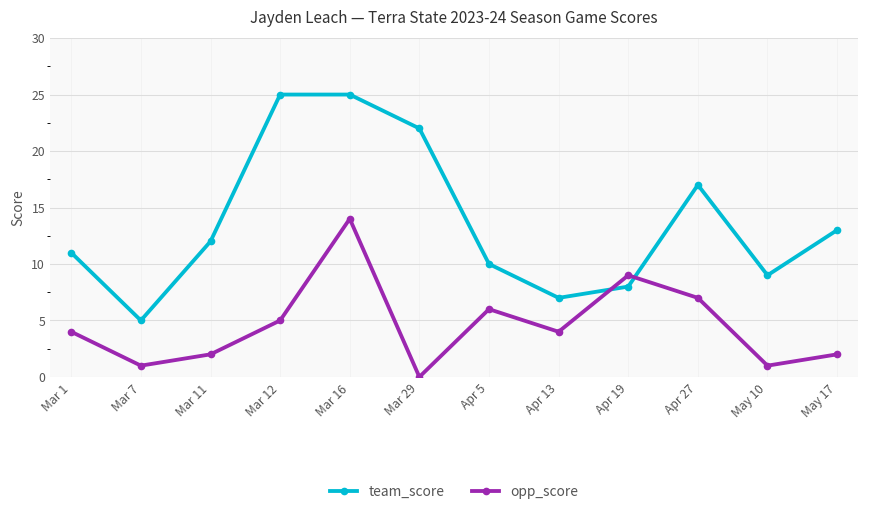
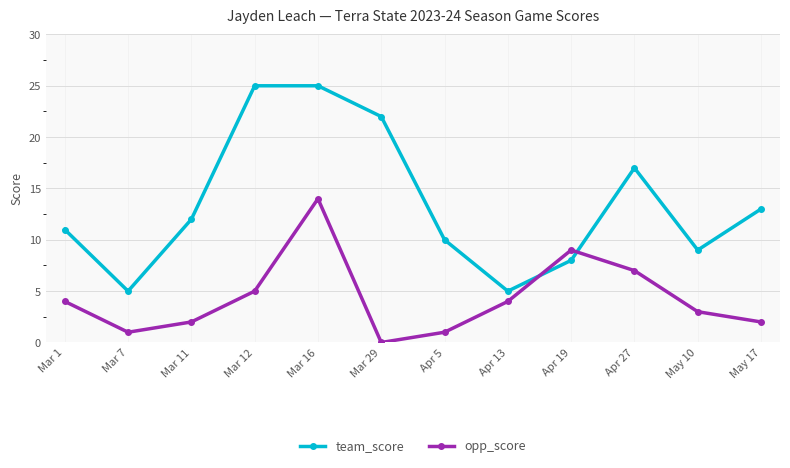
  {
    "team_score": {
      "Mar 1": 11,
      "Mar 7": 5,
      "Mar 11": 12,
      "Mar 12": 25,
      "Mar 16": 25,
      "Mar 29": 22,
      "Apr 5": 10,
-     "Apr 13": 7,
+     "Apr 13": 5,
      "Apr 19": 8,
      "Apr 27": 17,
      "May 10": 9,
      "May 17": 13
    },
    "opp_score": {
      "Mar 1": 4,
      "Mar 7": 1,
      "Mar 11": 2,
      "Mar 12": 5,
      "Mar 16": 14,
      "Mar 29": 0,
-     "Apr 5": 6,
+     "Apr 5": 1,
      "Apr 13": 4,
      "Apr 19": 9,
      "Apr 27": 7,
-     "May 10": 1,
+     "May 10": 3,
      "May 17": 2
    }
  }
